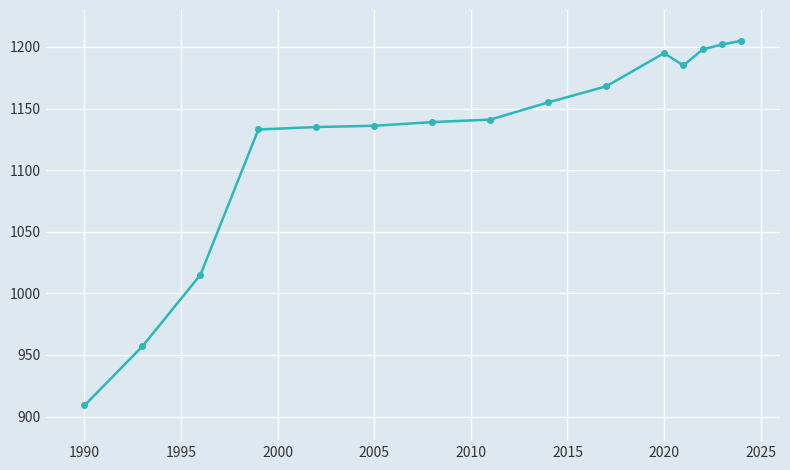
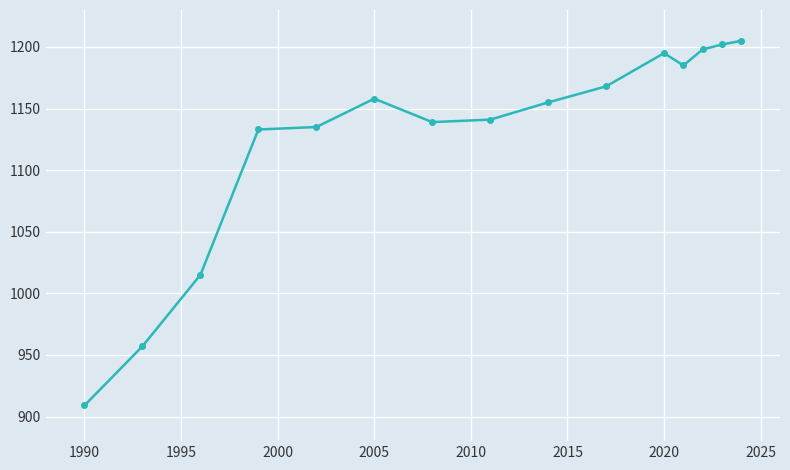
  {
    "1990": 909,
-   "2005": 1136,
+   "2005": 1158,
    "2020": 1195
  }
